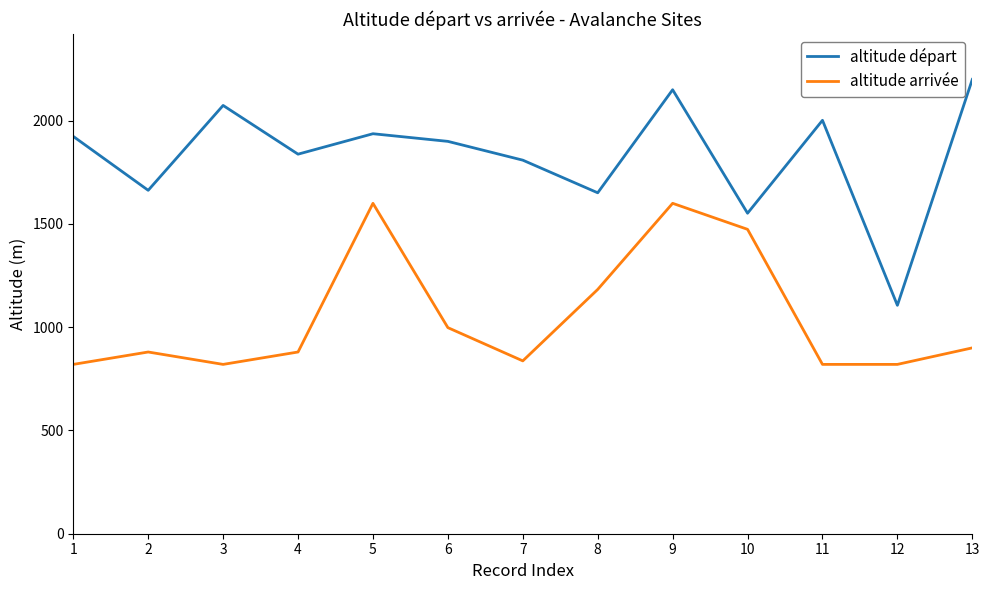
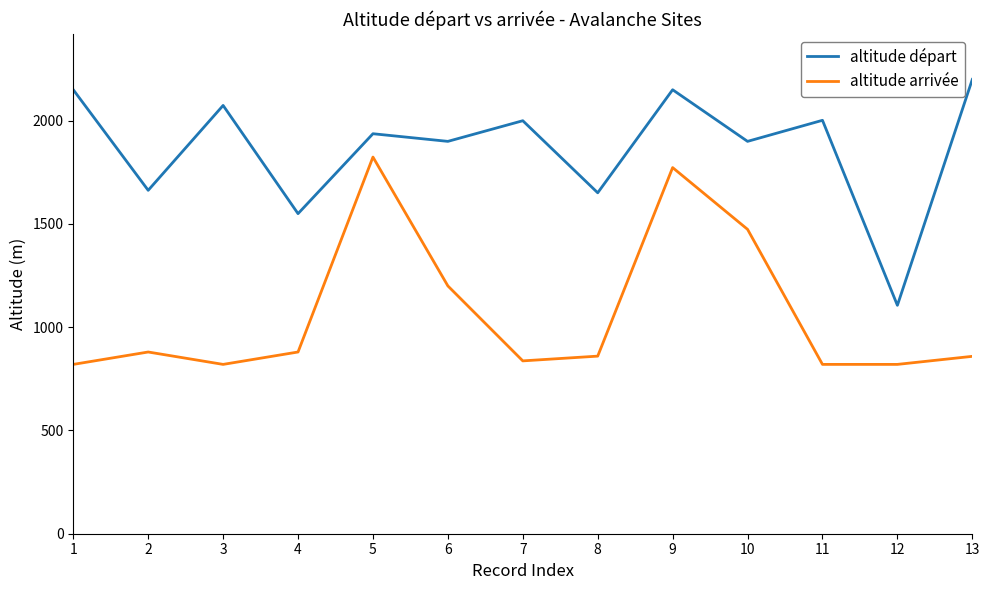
  {
    "altitude départ": {
-     "1": 1920,
+     "1": 2150,
      "2": 1660,
      "3": 2070,
-     "4": 1840,
+     "4": 1550,
      "5": 1940,
      "6": 1900,
-     "7": 1810,
+     "7": 2000,
      "8": 1650,
      "9": 2150,
-     "10": 1550,
+     "10": 1900,
      "11": 2000,
      "12": 1110,
      "13": 2200
    },
    "altitude arrivée": {
      "1": 820,
      "2": 880,
      "3": 820,
      "4": 880,
-     "5": 1600,
-     "6": 1000,
+     "5": 1820,
+     "6": 1200,
      "7": 840,
-     "8": 1180,
-     "9": 1600,
+     "8": 860,
+     "9": 1770,
      "10": 1470,
      "11": 820,
      "12": 820,
-     "13": 900
+     "13": 860
    }
  }
